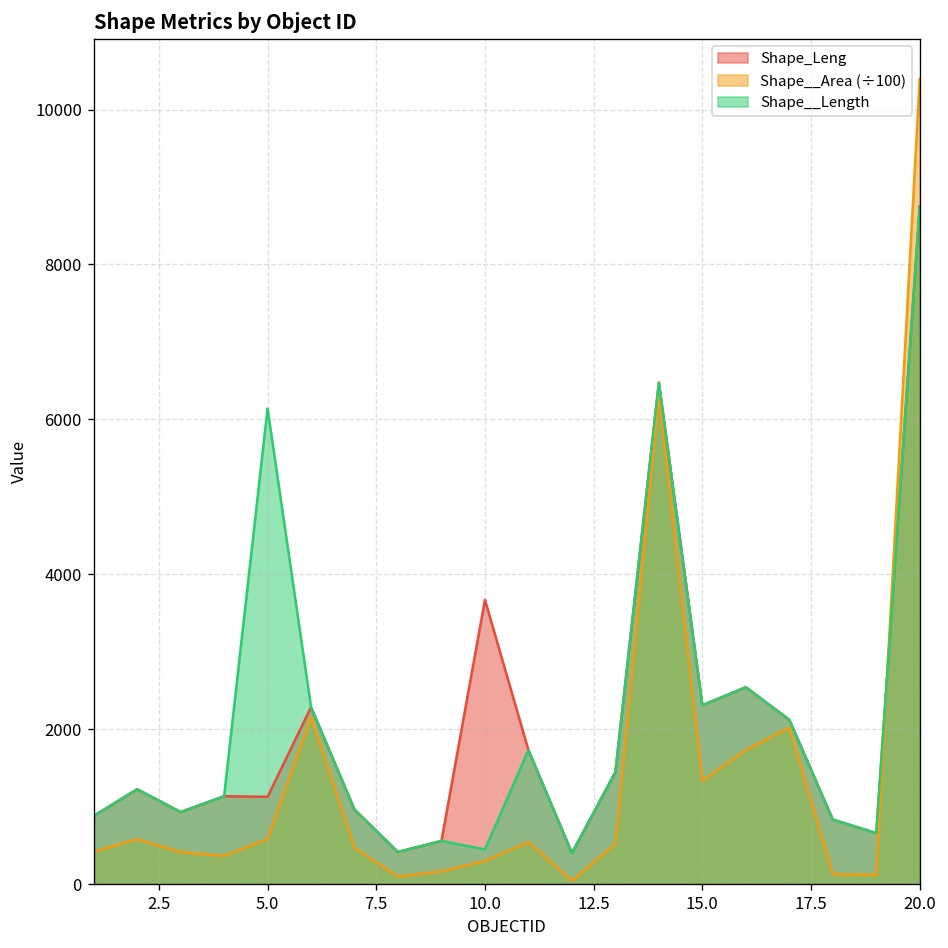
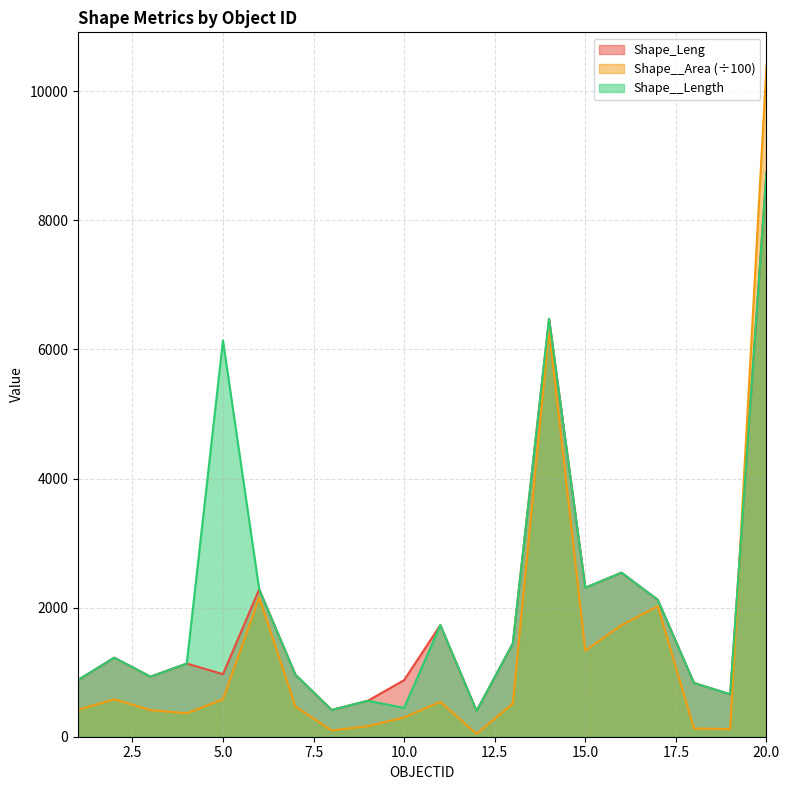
  {
    "Shape_Leng": {
-     "5.0": 1100,
-     "10.0": 3700
+     "5.0": 1000,
+     "10.0": 900
    },
    "Shape__Area (÷100)": {
      "5.0": 600,
      "10.0": 300,
      "15.0": 1300,
      "20.0": 10400
    },
    "Shape__Length": {
      "5.0": 6100,
      "10.0": 400
    }
  }
